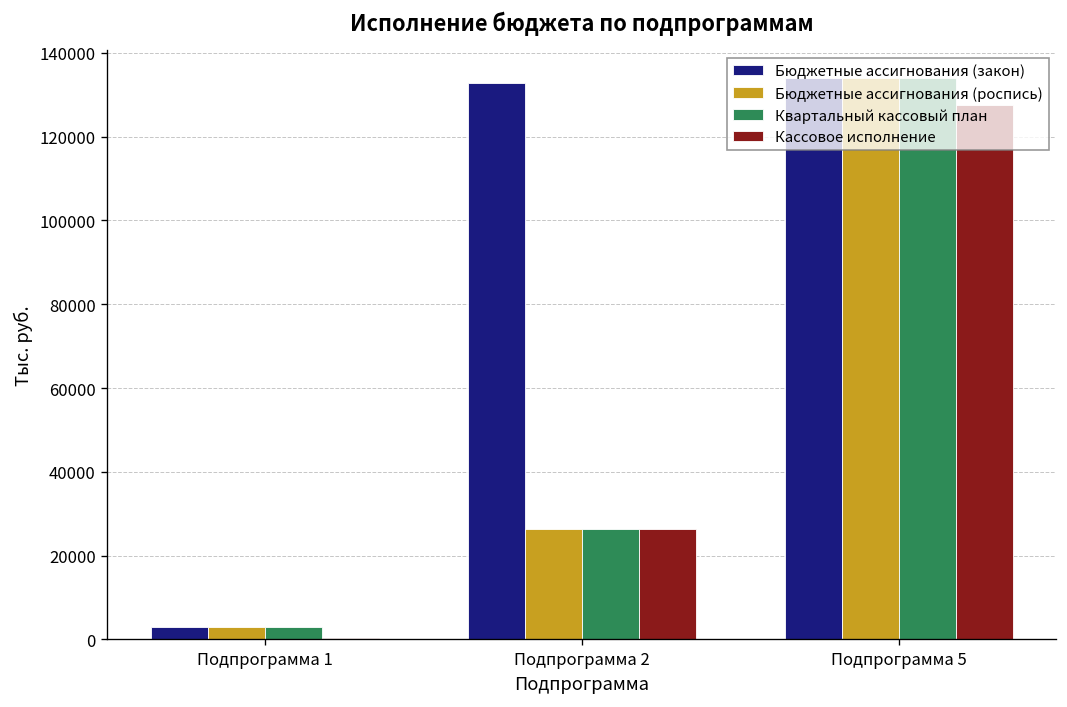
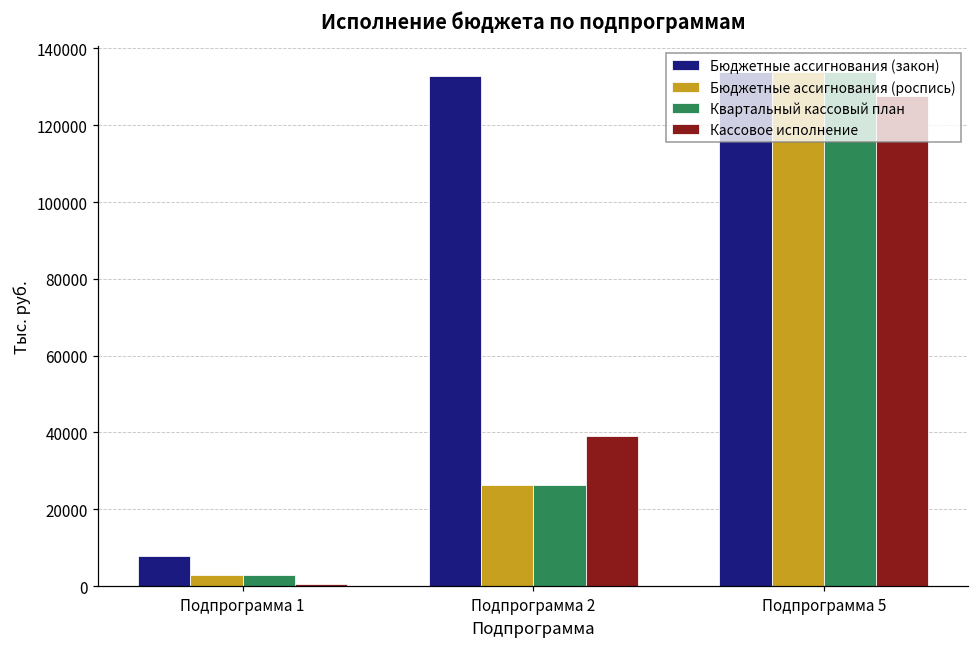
  {
    "Бюджетные ассигнования (закон)": {
-     "Подпрограмма 1": 3000,
+     "Подпрограмма 1": 8000,
      "Подпрограмма 2": 133000
    },
    "Бюджетные ассигнования (роспись)": {
      "Подпрограмма 1": 3000,
      "Подпрограмма 2": 26000
    },
    "Квартальный кассовый план": {
      "Подпрограмма 1": 3000,
      "Подпрограмма 2": 26000
    },
    "Кассовое исполнение": {
-     "Подпрограмма 2": 26000
+     "Подпрограмма 2": 39000
    }
  }
